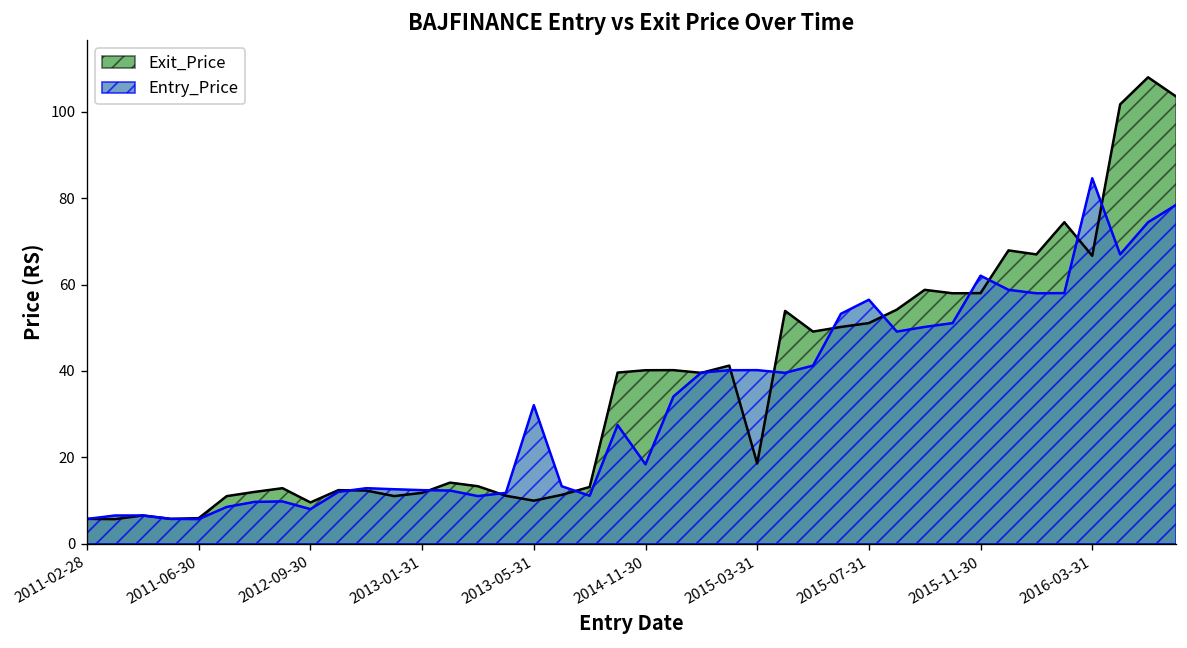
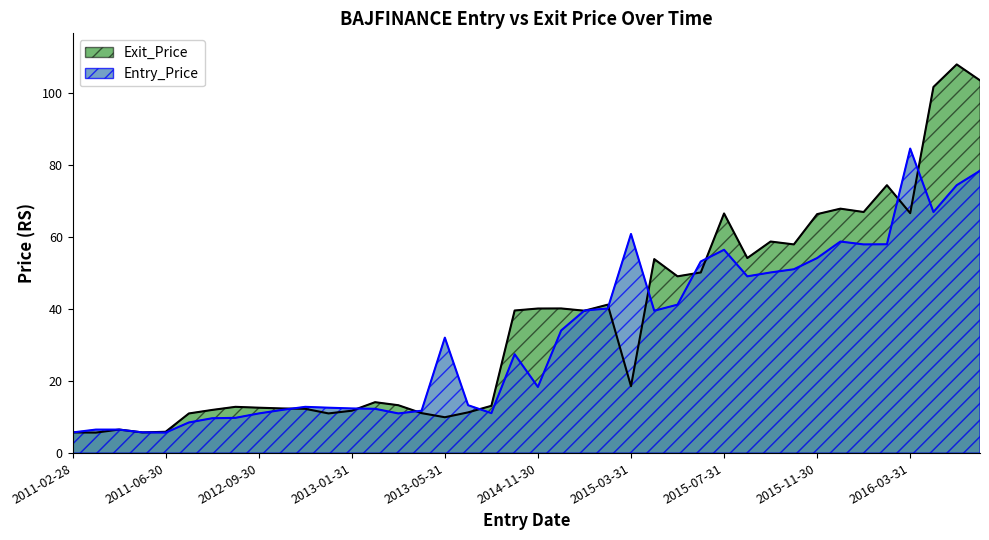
  {
    "Exit_Price": {
-     "2012-09-30": 10,
+     "2012-09-30": 13,
      "2013-05-31": 10,
      "2014-11-30": 40,
      "2015-03-31": 19,
-     "2015-07-31": 51,
-     "2015-11-30": 58,
+     "2015-07-31": 67,
+     "2015-11-30": 66,
      "2016-03-31": 67
    },
    "Entry_Price": {
-     "2012-09-30": 8,
+     "2012-09-30": 11,
      "2013-05-31": 32,
      "2014-11-30": 18,
-     "2015-03-31": 40,
+     "2015-03-31": 61,
      "2015-07-31": 56,
-     "2015-11-30": 62,
+     "2015-11-30": 54,
      "2016-03-31": 85
    }
  }
